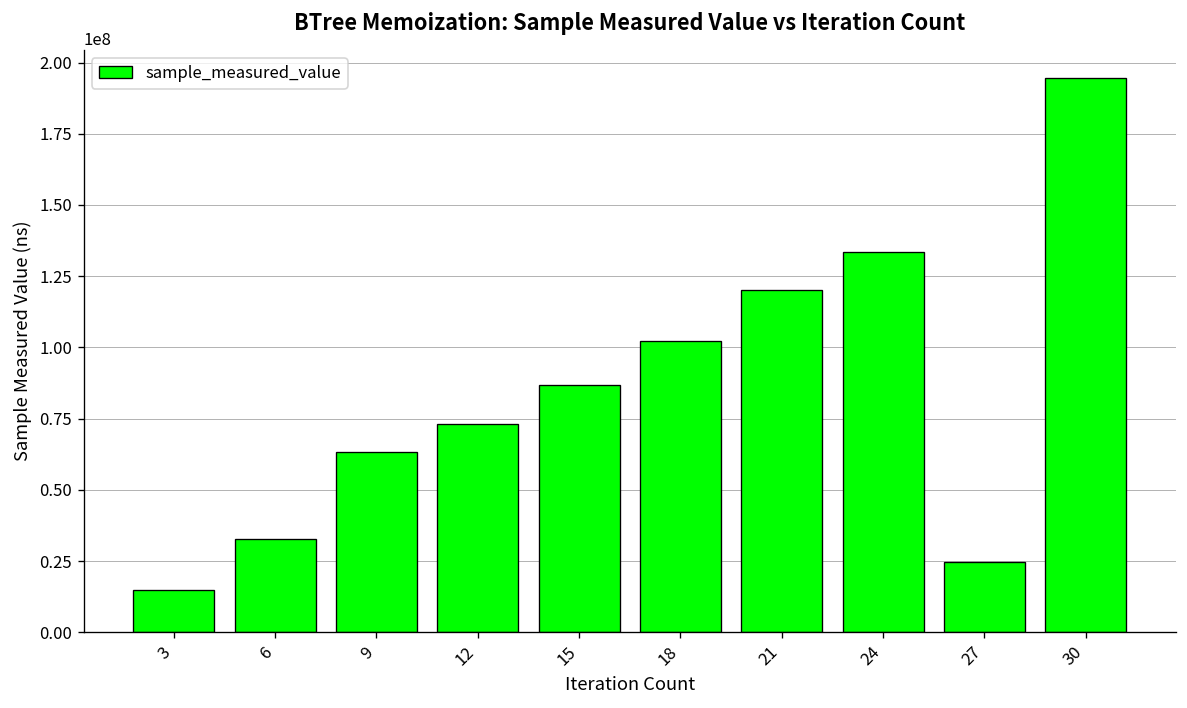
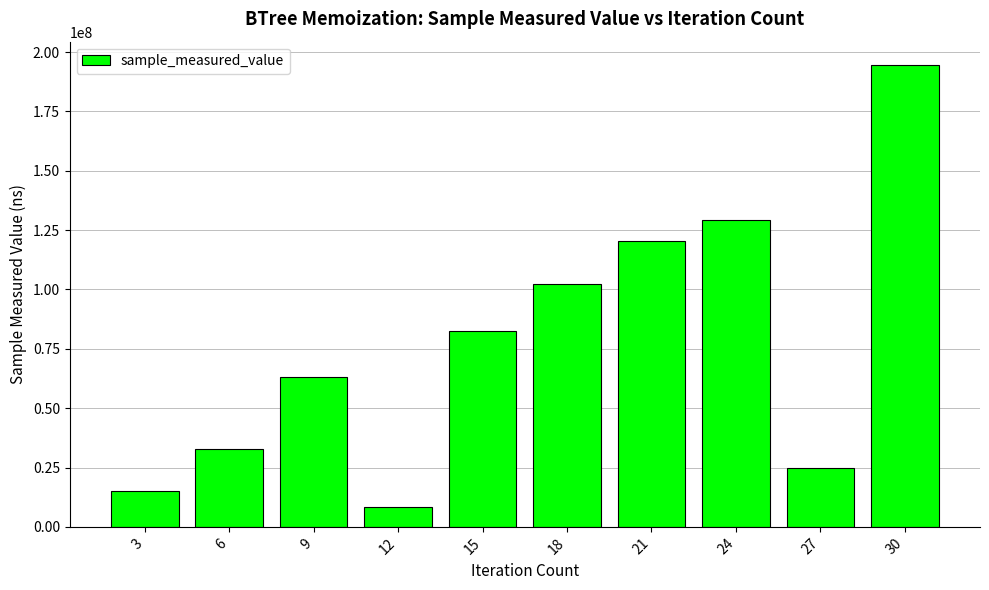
  {
    "3": 15000000,
    "6": 33000000,
    "9": 63000000,
-   "12": 73000000,
-   "15": 87000000,
+   "12": 9000000,
+   "15": 83000000,
    "18": 102000000,
    "21": 120000000,
-   "24": 133000000,
+   "24": 129000000,
    "27": 25000000,
    "30": 195000000
  }
